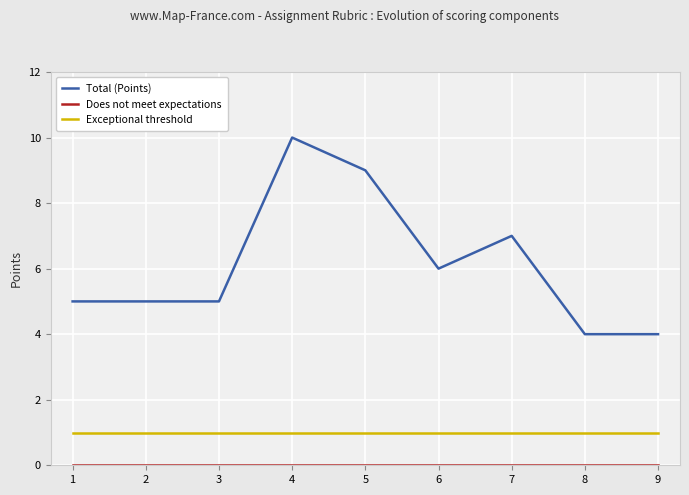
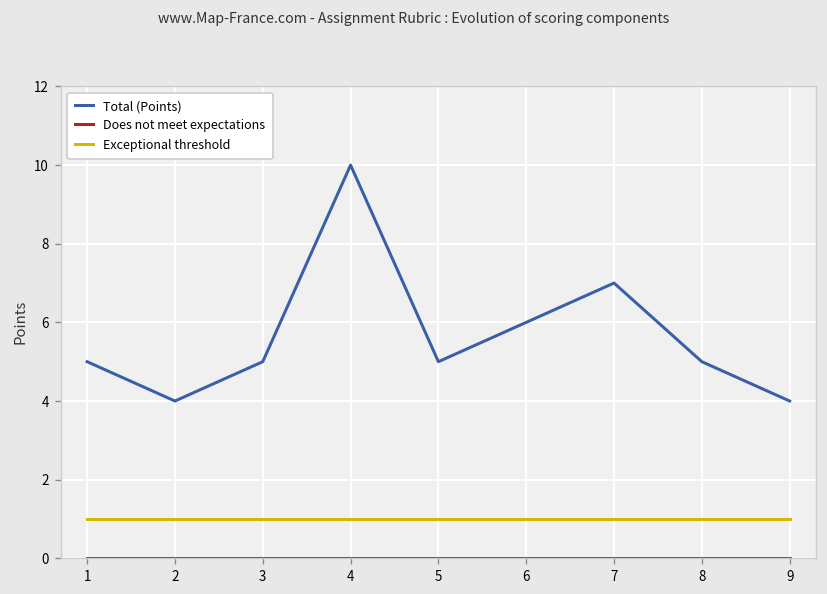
  {
    "Total (Points)": {
      "1": 5,
-     "2": 5,
+     "2": 4,
      "3": 5,
      "4": 10,
-     "5": 9,
+     "5": 5,
      "6": 6,
      "7": 7,
-     "8": 4,
+     "8": 5,
      "9": 4
    },
    "Does not meet expectations": {
      "1": 0,
      "2": 0,
      "3": 0,
      "4": 0,
      "5": 0,
      "6": 0,
      "7": 0,
      "8": 0,
      "9": 0
    },
    "Exceptional threshold": {
      "1": 1,
      "2": 1,
      "3": 1,
      "4": 1,
      "5": 1,
      "6": 1,
      "7": 1,
      "8": 1,
      "9": 1
    }
  }
